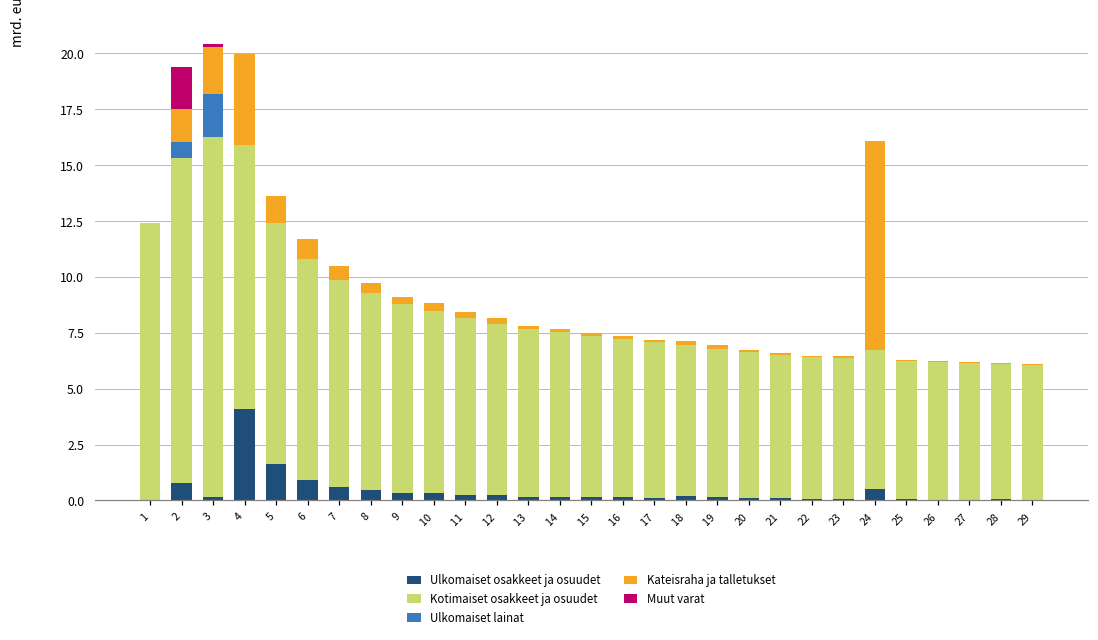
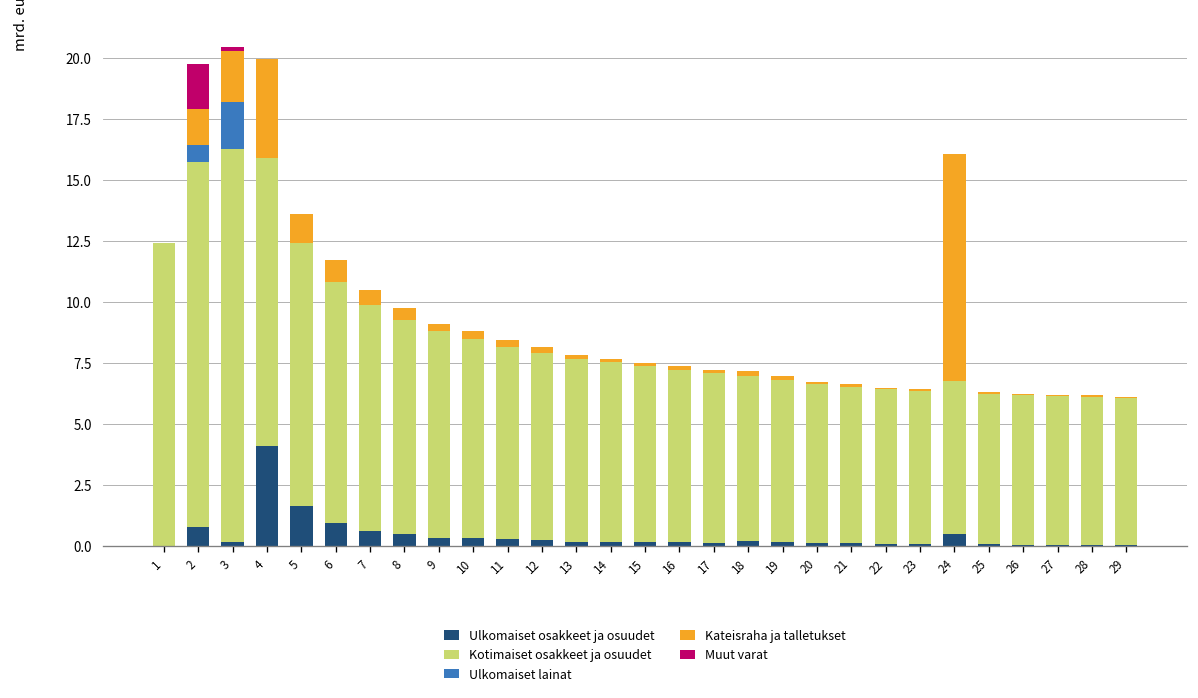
  {
    "Ulkomaiset osakkeet ja osuudet": {
      "1": 0.0,
      "2": 0.8,
      "3": 0.2,
      "4": 4.1,
      "5": 1.6,
      "6": 0.9,
      "7": 0.6,
      "8": 0.5,
      "9": 0.3,
      "10": 0.3,
      "11": 0.3,
      "12": 0.2,
      "13": 0.1,
      "14": 0.2,
      "15": 0.1,
      "16": 0.1,
      "18": 0.2,
      "19": 0.2,
      "24": 0.5
    },
    "Kotimaiset osakkeet ja osuudet": {
      "1": 12.4,
-     "2": 14.6,
+     "2": 15.0,
      "3": 16.1,
      "4": 11.8,
      "5": 10.8,
      "6": 9.9,
      "7": 9.3,
      "8": 8.8,
      "9": 8.5,
      "10": 8.2,
      "11": 7.9,
      "12": 7.7,
      "13": 7.5,
      "14": 7.4,
      "15": 7.2,
      "16": 7.1,
      "17": 7.0,
      "18": 6.8,
      "19": 6.6,
      "20": 6.5,
      "21": 6.4,
      "22": 6.4,
      "23": 6.3,
      "24": 6.2,
      "25": 6.2,
      "26": 6.2,
      "27": 6.1,
      "28": 6.1,
      "29": 6.0
    },
    "Ulkomaiset lainat": {
      "1": 0.0,
      "2": 0.7,
      "3": 1.9,
      "4": 0.0,
      "5": 0.0,
      "6": 0.0,
      "7": 0.0,
      "8": 0.0,
      "9": 0.0,
      "10": 0.0,
      "11": 0.0,
      "12": 0.0,
      "13": 0.0,
      "14": 0.0,
      "15": 0.0,
      "16": 0.0,
      "17": 0.0,
      "18": 0.0,
      "19": 0.0,
      "20": 0.0,
      "21": 0.0,
      "22": 0.0,
      "23": 0.0,
      "24": 0.0,
      "25": 0.0,
      "26": 0.0,
      "27": 0.0,
      "28": 0.0,
      "29": 0.0
    },
    "Kateisraha ja talletukset": {
      "1": 0.0,
      "2": 1.5,
      "3": 2.1,
      "4": 4.1,
      "5": 1.2,
      "6": 0.9,
      "7": 0.6,
      "8": 0.5,
      "9": 0.3,
      "10": 0.3,
      "11": 0.3,
      "12": 0.2,
      "13": 0.1,
      "14": 0.2,
      "15": 0.1,
      "16": 0.1,
      "18": 0.2,
      "19": 0.2,
      "24": 9.3
    },
    "Muut varat": {
      "1": 0.0,
      "2": 1.8,
      "3": 0.2,
      "4": 0.0,
      "5": 0.0,
      "6": 0.0,
      "7": 0.0,
      "8": 0.0,
      "9": 0.0,
      "10": 0.0,
      "11": 0.0,
      "12": 0.0,
      "13": 0.0,
      "14": 0.0,
      "15": 0.0,
      "16": 0.0,
      "17": 0.0,
      "18": 0.0,
      "19": 0.0,
      "20": 0.0,
      "21": 0.0,
      "22": 0.0,
      "23": 0.0,
      "24": 0.0,
      "25": 0.0,
      "26": 0.0,
      "27": 0.0,
      "28": 0.0,
      "29": 0.0
    }
  }
